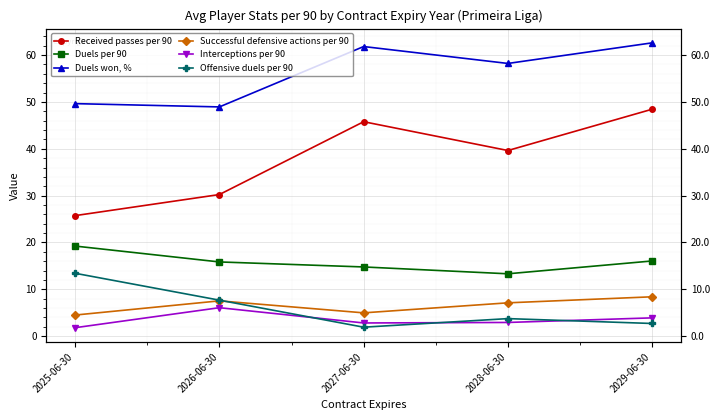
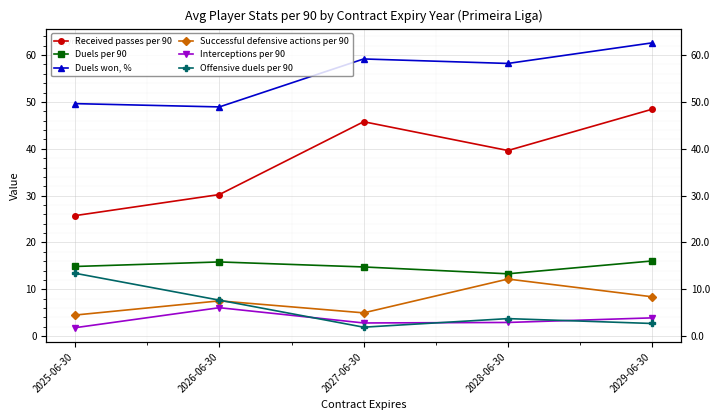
  {
    "Received passes per 90": {
      "2025-06-30": 26,
      "2026-06-30": 30,
      "2027-06-30": 46,
      "2028-06-30": 40,
      "2029-06-30": 48
    },
    "Duels per 90": {
-     "2025-06-30": 19,
+     "2025-06-30": 15,
      "2026-06-30": 16,
      "2027-06-30": 15,
      "2028-06-30": 13,
      "2029-06-30": 16
    },
    "Duels won, %": {
      "2025-06-30": 50,
      "2026-06-30": 49,
-     "2027-06-30": 62,
+     "2027-06-30": 59,
      "2028-06-30": 58,
      "2029-06-30": 63
    },
    "Successful defensive actions per 90": {
      "2025-06-30": 5,
      "2027-06-30": 5,
-     "2028-06-30": 7,
+     "2028-06-30": 12,
      "2029-06-30": 8
    },
    "Interceptions per 90": {
      "2025-06-30": 2,
      "2026-06-30": 6,
      "2027-06-30": 3,
      "2028-06-30": 3,
      "2029-06-30": 4
    },
    "Offensive duels per 90": {
      "2025-06-30": 13,
      "2027-06-30": 2,
      "2028-06-30": 4,
      "2029-06-30": 3
    }
  }
